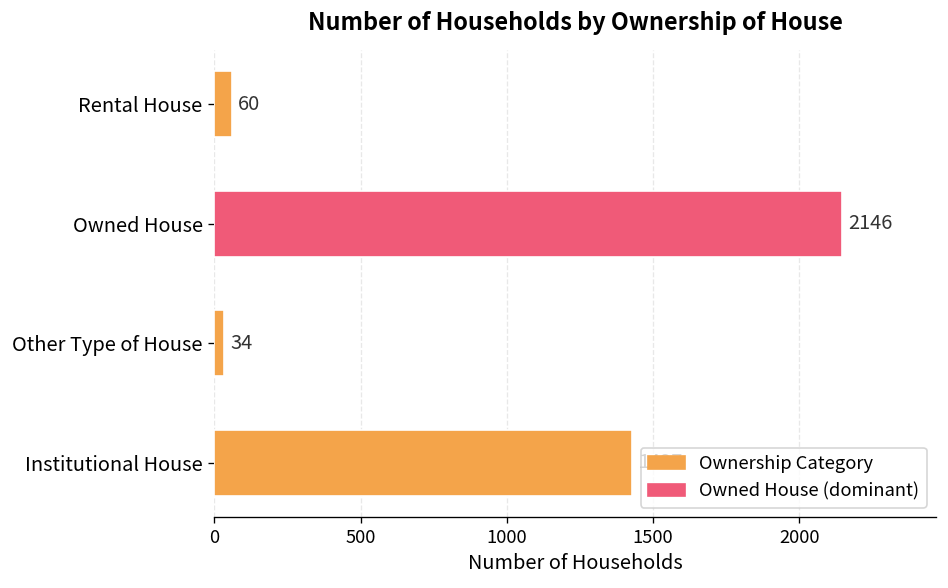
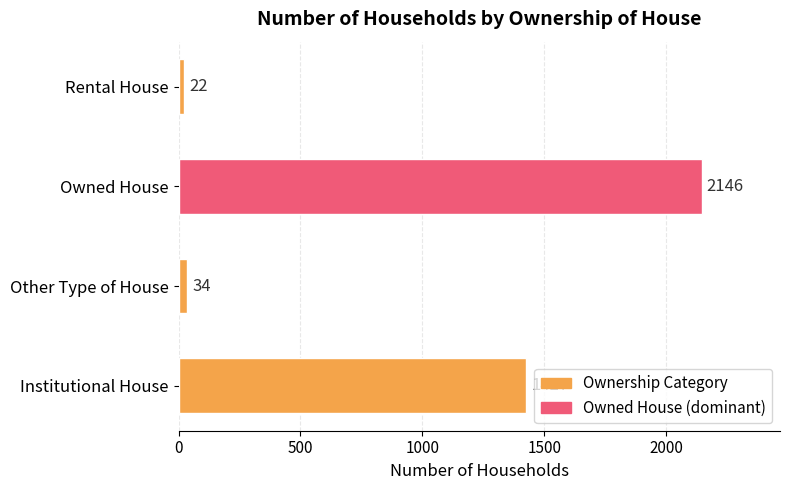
  {
-   "Rental House": 60,
+   "Rental House": 22,
    "Owned House": 2146,
    "Other Type of House": 34
  }
